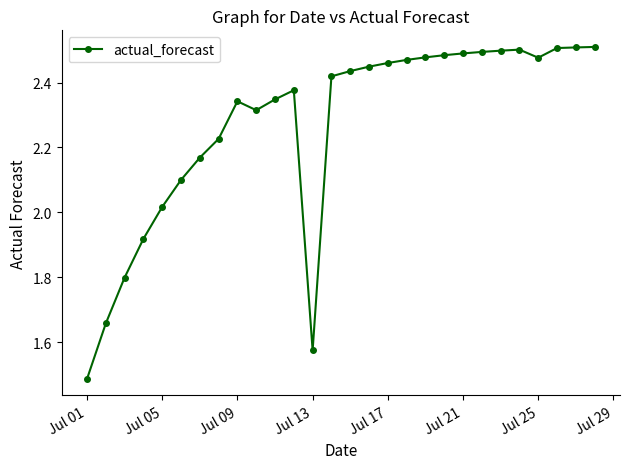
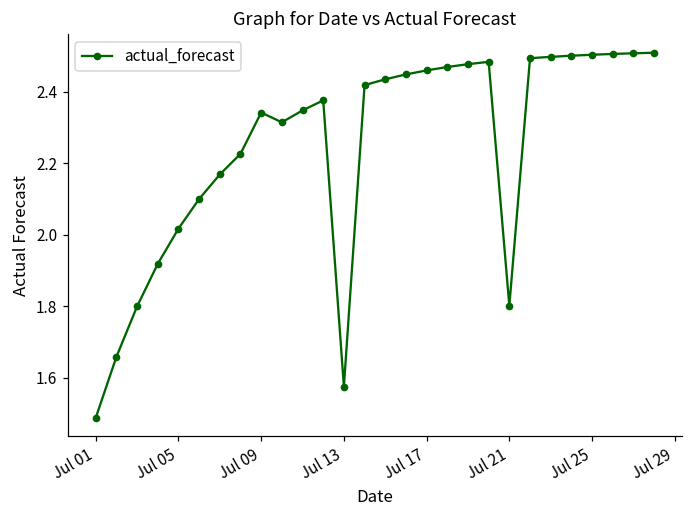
  {
    "Jul 01": 1.49,
    "Jul 05": 2.02,
    "Jul 09": 2.34,
    "Jul 13": 1.57,
    "Jul 17": 2.46,
-   "Jul 21": 2.49,
-   "Jul 25": 2.48
+   "Jul 21": 1.80,
+   "Jul 25": 2.50
  }
